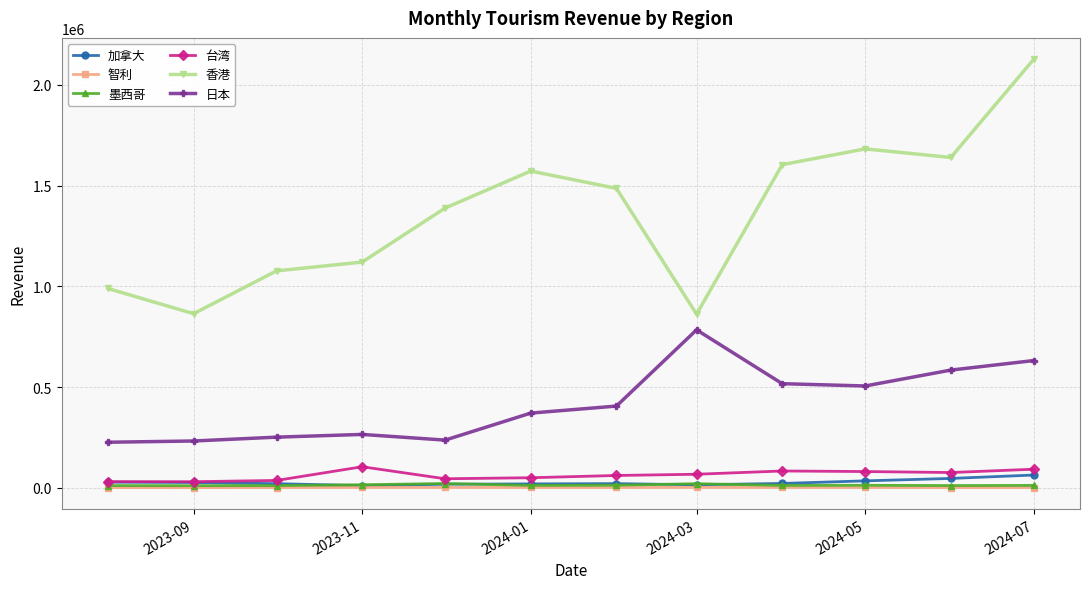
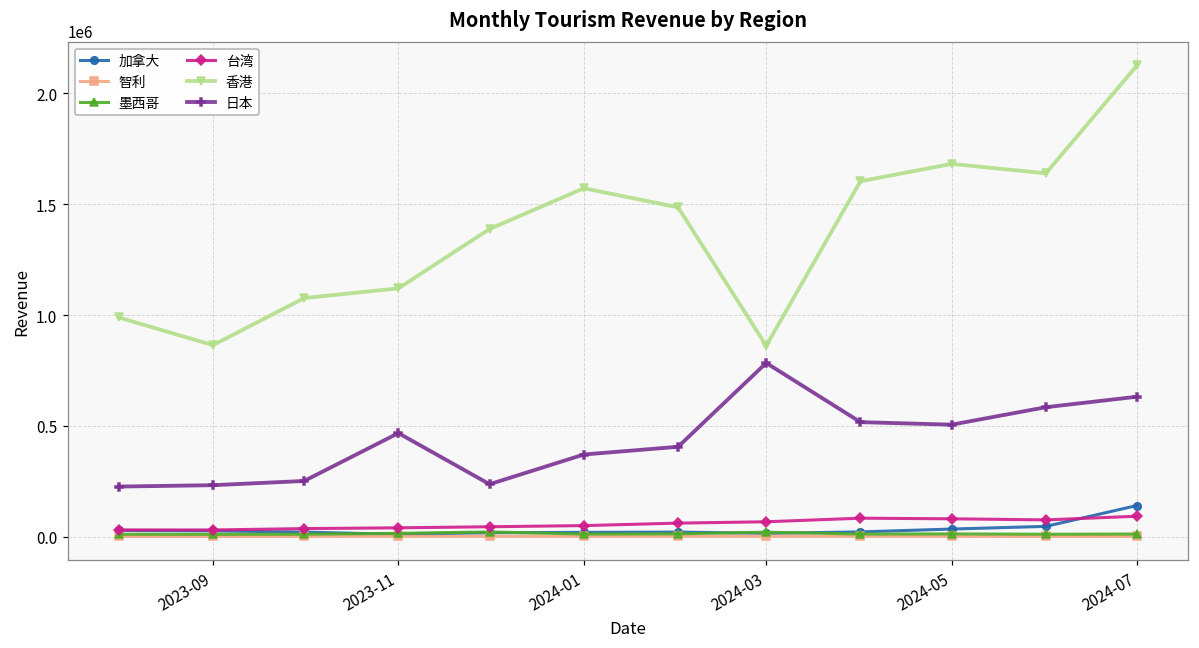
  {
    "加拿大": {
      "2024-05": 30000,
-     "2024-07": 60000
+     "2024-07": 140000
    },
    "智利": {
      "2024-03": 0
    },
    "台湾": {
-     "2023-11": 100000,
+     "2023-11": 40000,
      "2024-01": 50000,
      "2024-03": 70000,
      "2024-05": 80000,
      "2024-07": 90000
    },
    "香港": {
      "2023-09": 860000,
      "2023-11": 1120000,
      "2024-01": 1570000,
      "2024-03": 860000,
      "2024-05": 1680000,
      "2024-07": 2130000
    },
    "日本": {
      "2023-09": 230000,
-     "2023-11": 270000,
+     "2023-11": 470000,
      "2024-01": 370000,
      "2024-03": 780000,
      "2024-05": 510000,
      "2024-07": 630000
    }
  }
